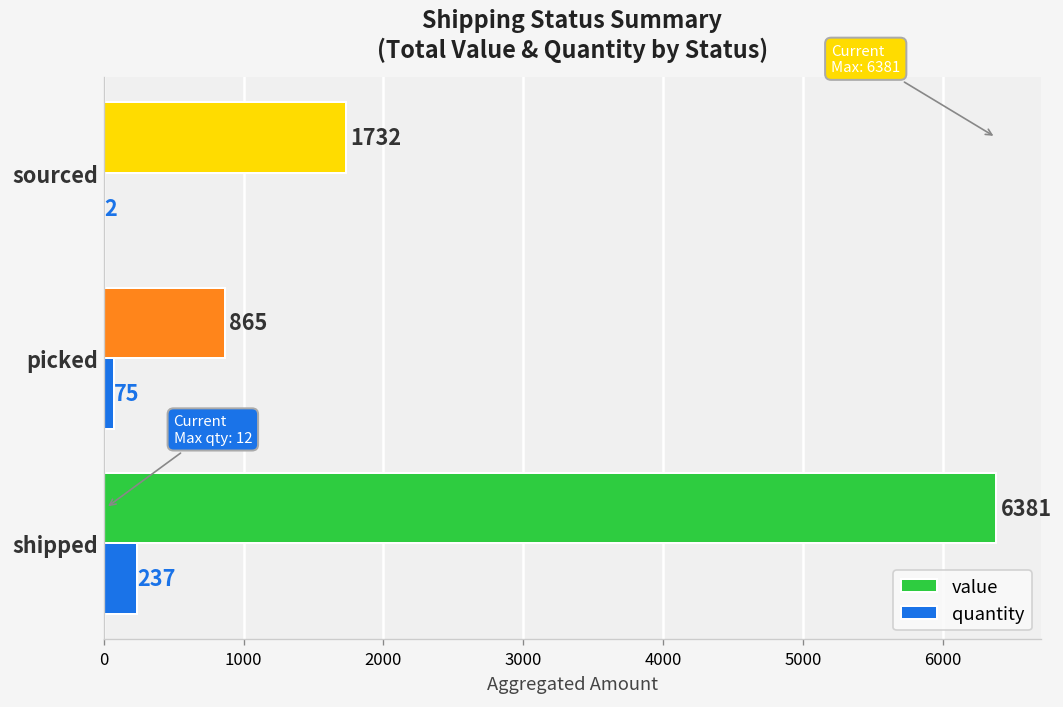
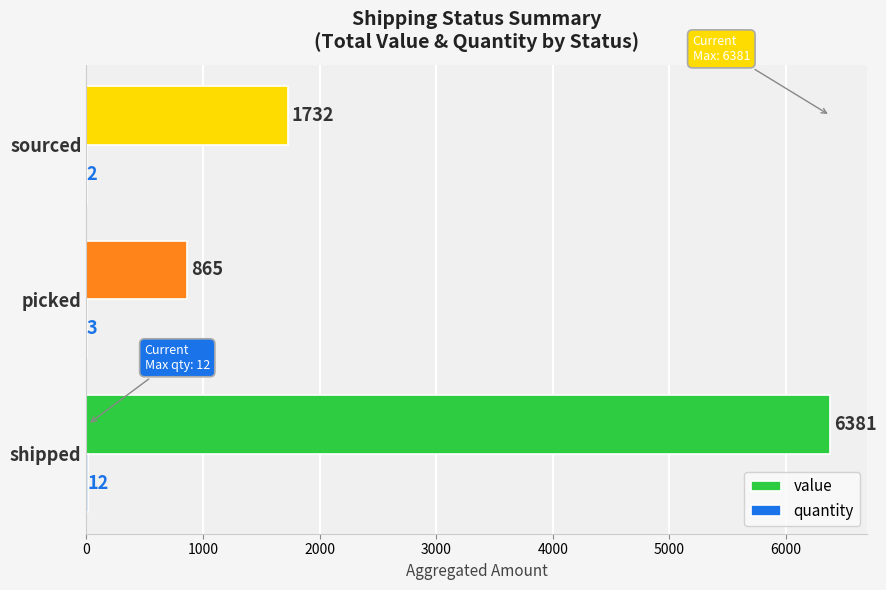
  {
    "value": {
      "sourced": 1732,
      "picked": 865,
      "shipped": 6381
    },
    "quantity": {
      "sourced": 2,
-     "picked": 75,
-     "shipped": 237
+     "picked": 3,
+     "shipped": 12
    }
  }
